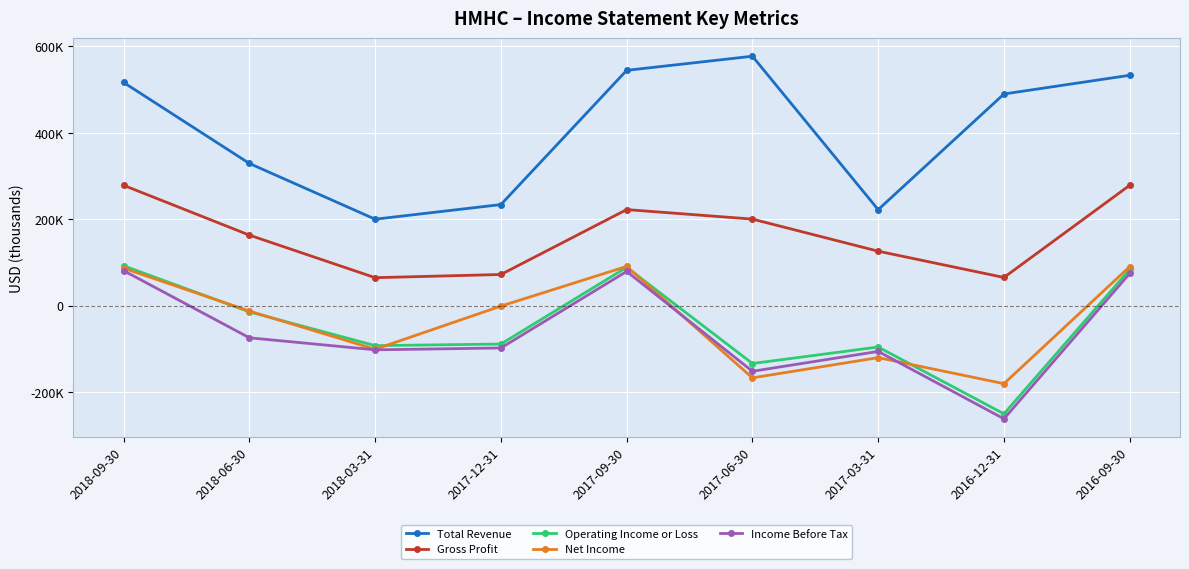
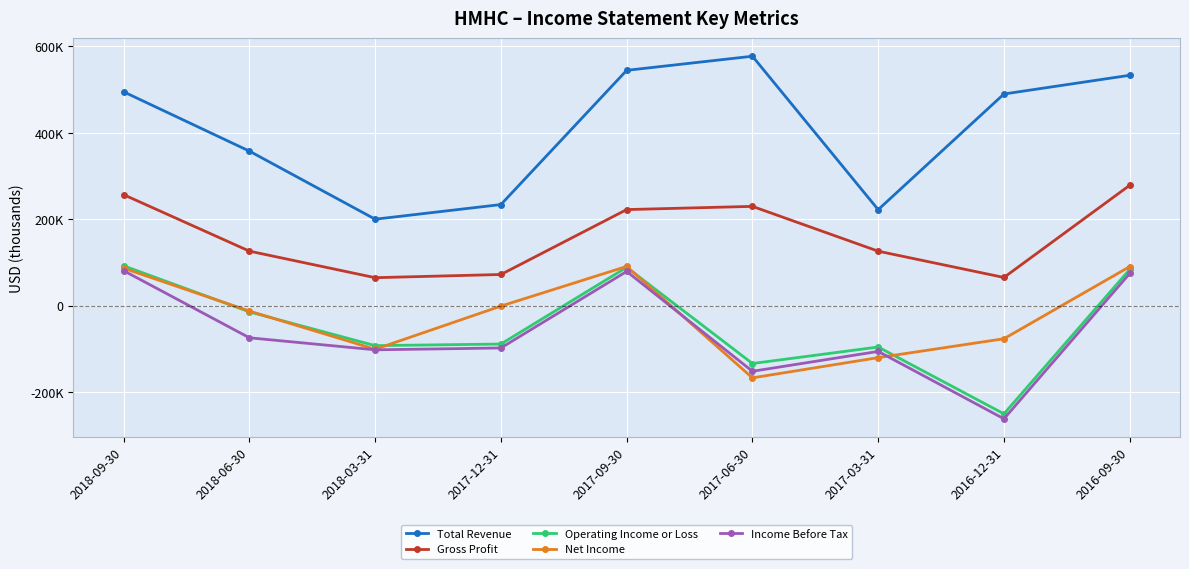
  {
    "Total Revenue": {
-     "2018-09-30": 520000,
-     "2018-06-30": 330000,
+     "2018-09-30": 490000,
+     "2018-06-30": 360000,
      "2018-03-31": 200000,
      "2017-12-31": 230000,
      "2017-09-30": 540000,
      "2017-06-30": 580000,
      "2017-03-31": 220000,
      "2016-12-31": 490000,
      "2016-09-30": 530000
    },
    "Gross Profit": {
-     "2018-09-30": 280000,
-     "2018-06-30": 160000,
+     "2018-09-30": 260000,
+     "2018-06-30": 130000,
      "2018-03-31": 60000,
      "2017-12-31": 70000,
      "2017-09-30": 220000,
-     "2017-06-30": 200000,
+     "2017-06-30": 230000,
      "2017-03-31": 130000,
      "2016-12-31": 60000,
      "2016-09-30": 280000
    },
    "Operating Income or Loss": {
      "2018-03-31": -90000,
      "2017-12-31": -90000,
      "2017-06-30": -130000,
      "2017-03-31": -100000,
      "2016-12-31": -250000,
      "2016-09-30": 80000
    },
    "Net Income": {
      "2017-12-31": 0,
      "2017-06-30": -170000,
      "2017-03-31": -120000,
-     "2016-12-31": -180000,
+     "2016-12-31": -80000,
      "2016-09-30": 90000
    },
    "Income Before Tax": {
      "2018-06-30": -70000,
      "2017-12-31": -100000,
      "2017-09-30": 80000,
      "2017-06-30": -150000,
      "2017-03-31": -110000,
      "2016-12-31": -260000,
      "2016-09-30": 70000
    }
  }
